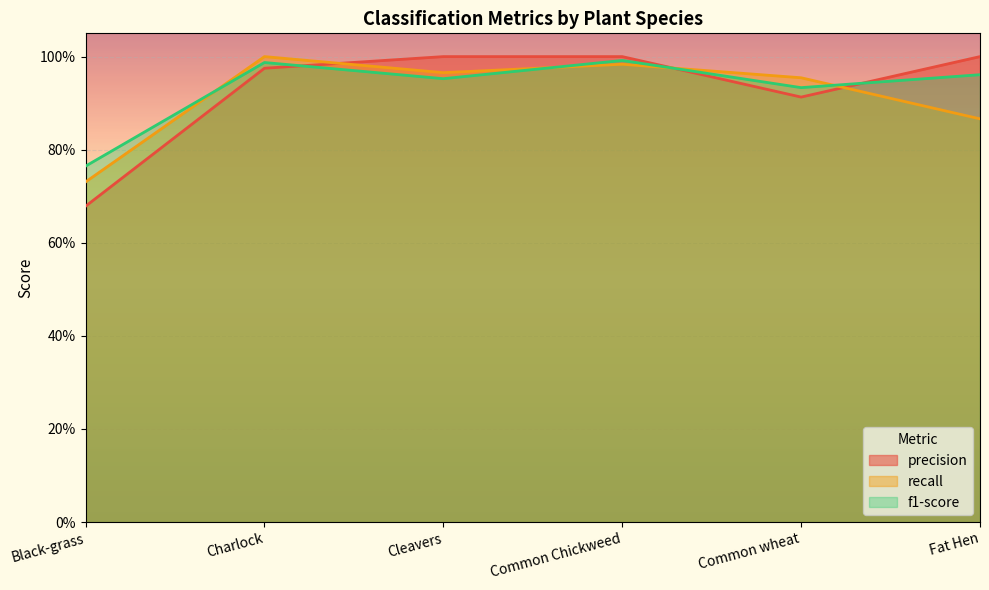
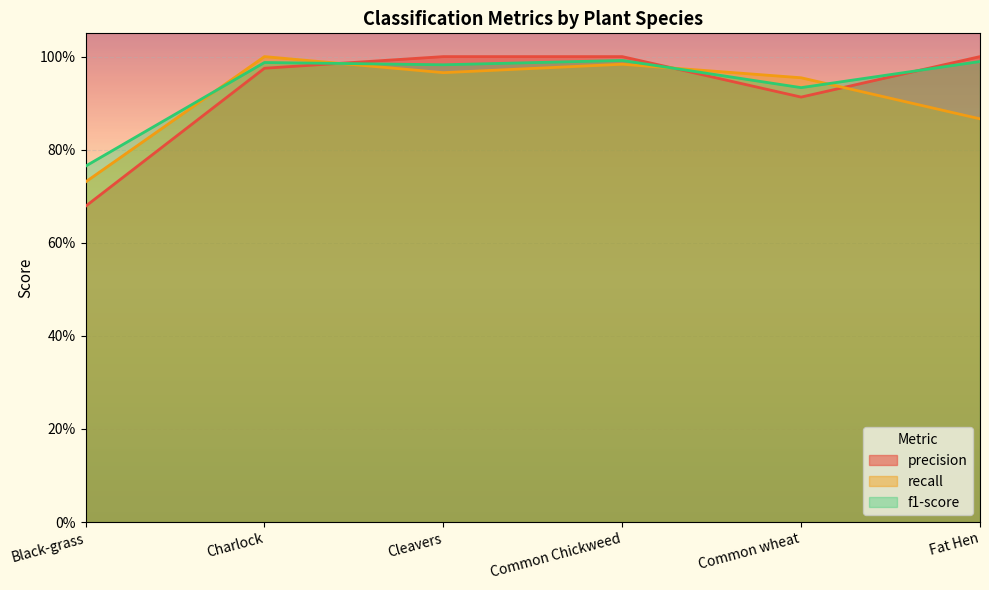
  {
    "precision": {
      "Black-grass": "68%",
      "Charlock": "98%",
      "Cleavers": "100%",
      "Common Chickweed": "100%",
      "Common wheat": "91%",
      "Fat Hen": "100%"
    },
    "recall": {
      "Black-grass": "73%",
      "Charlock": "100%",
      "Cleavers": "97%",
      "Common Chickweed": "98%",
      "Common wheat": "95%",
      "Fat Hen": "87%"
    },
    "f1-score": {
      "Black-grass": "76%",
      "Charlock": "99%",
-     "Cleavers": "95%",
+     "Cleavers": "98%",
      "Common Chickweed": "99%",
      "Common wheat": "93%",
-     "Fat Hen": "96%"
+     "Fat Hen": "99%"
    }
  }
